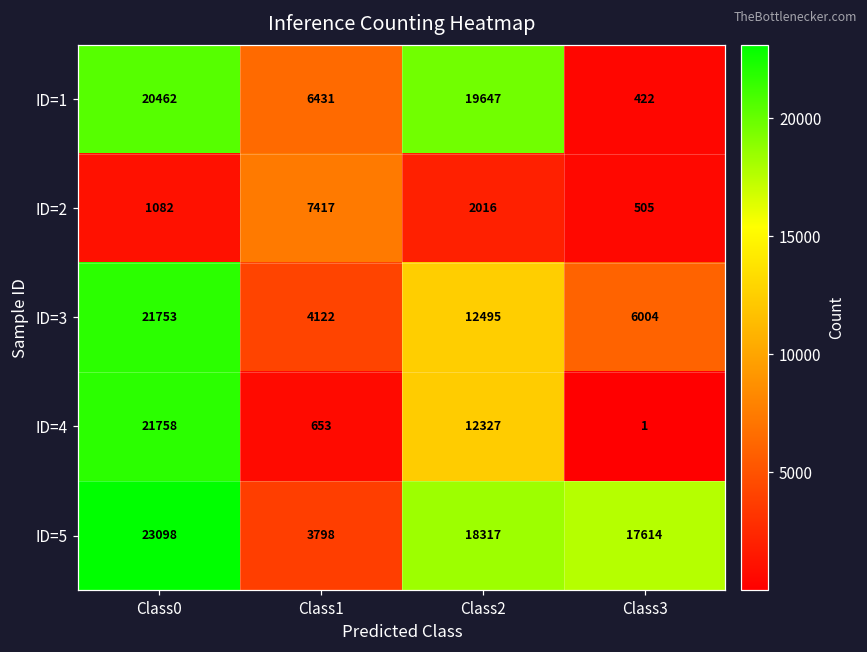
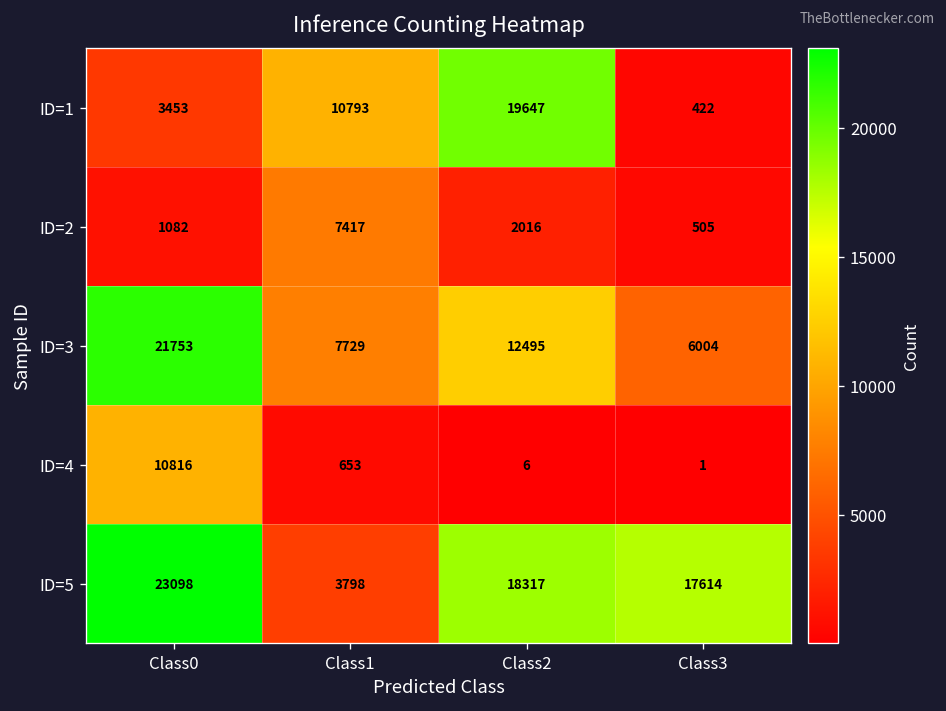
  {
    "ID=1": {
-     "Class0": 20462,
-     "Class1": 6431,
+     "Class0": 3453,
+     "Class1": 10793,
      "Class2": 19647,
      "Class3": 422
    },
    "ID=2": {
      "Class0": 1082,
      "Class1": 7417,
      "Class2": 2016,
      "Class3": 505
    },
    "ID=3": {
      "Class0": 21753,
-     "Class1": 4122,
+     "Class1": 7729,
      "Class2": 12495,
      "Class3": 6004
    },
    "ID=4": {
-     "Class0": 21758,
+     "Class0": 10816,
      "Class1": 653,
-     "Class2": 12327,
+     "Class2": 6,
      "Class3": 1
    },
    "ID=5": {
      "Class0": 23098,
      "Class1": 3798,
      "Class2": 18317,
      "Class3": 17614
    }
  }
